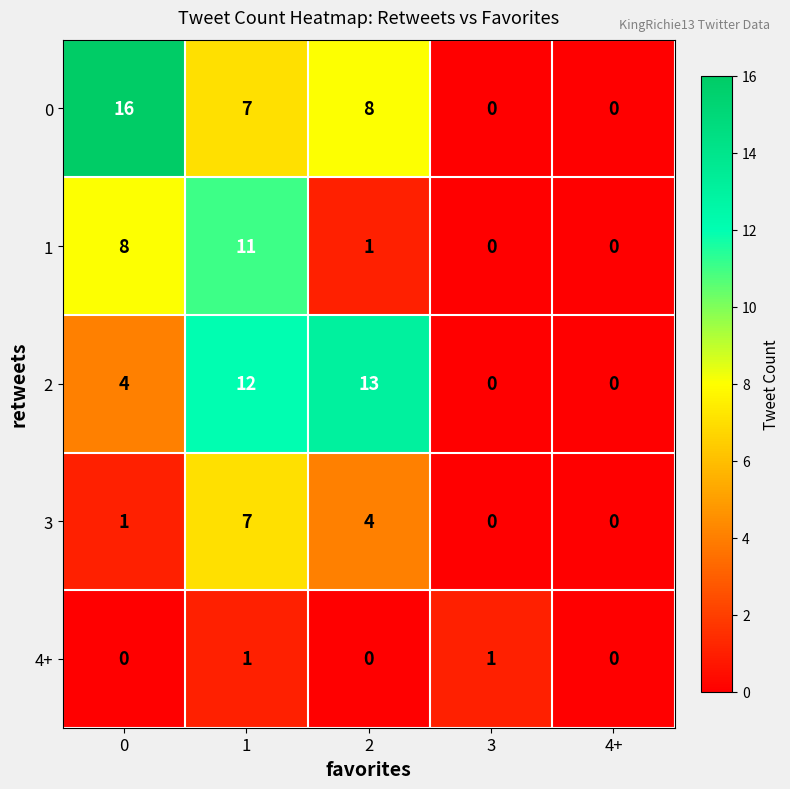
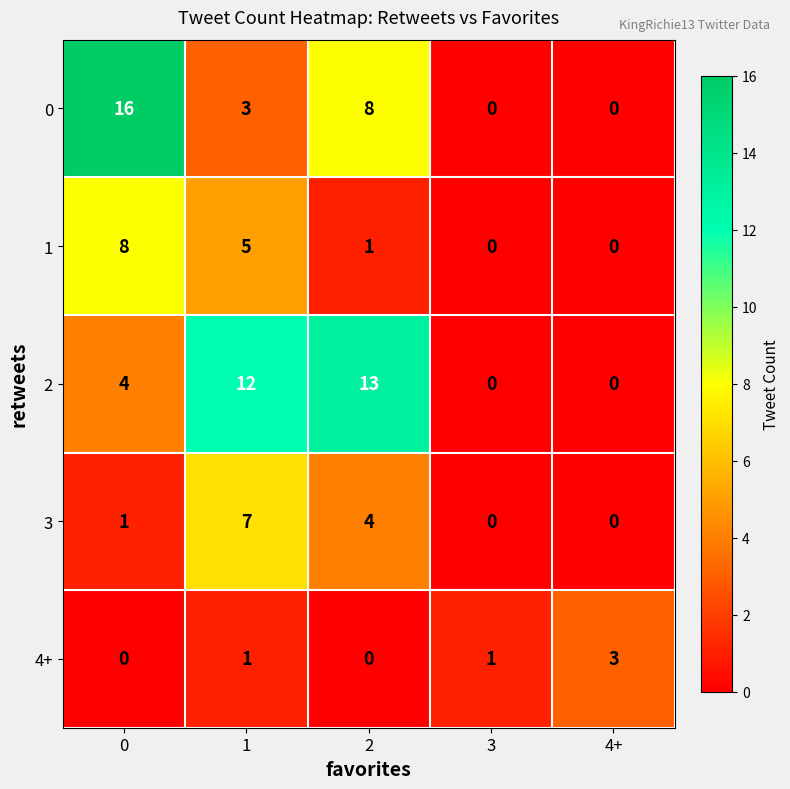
  {
    "0": {
      "0": 16,
-     "1": 7,
+     "1": 3,
      "2": 8,
      "3": 0,
      "4+": 0
    },
    "1": {
      "0": 8,
-     "1": 11,
+     "1": 5,
      "2": 1,
      "3": 0,
      "4+": 0
    },
    "2": {
      "0": 4,
      "1": 12,
      "2": 13,
      "3": 0,
      "4+": 0
    },
    "3": {
      "0": 1,
      "1": 7,
      "2": 4,
      "3": 0,
      "4+": 0
    },
    "4+": {
      "0": 0,
      "1": 1,
      "2": 0,
      "3": 1,
-     "4+": 0
+     "4+": 3
    }
  }
